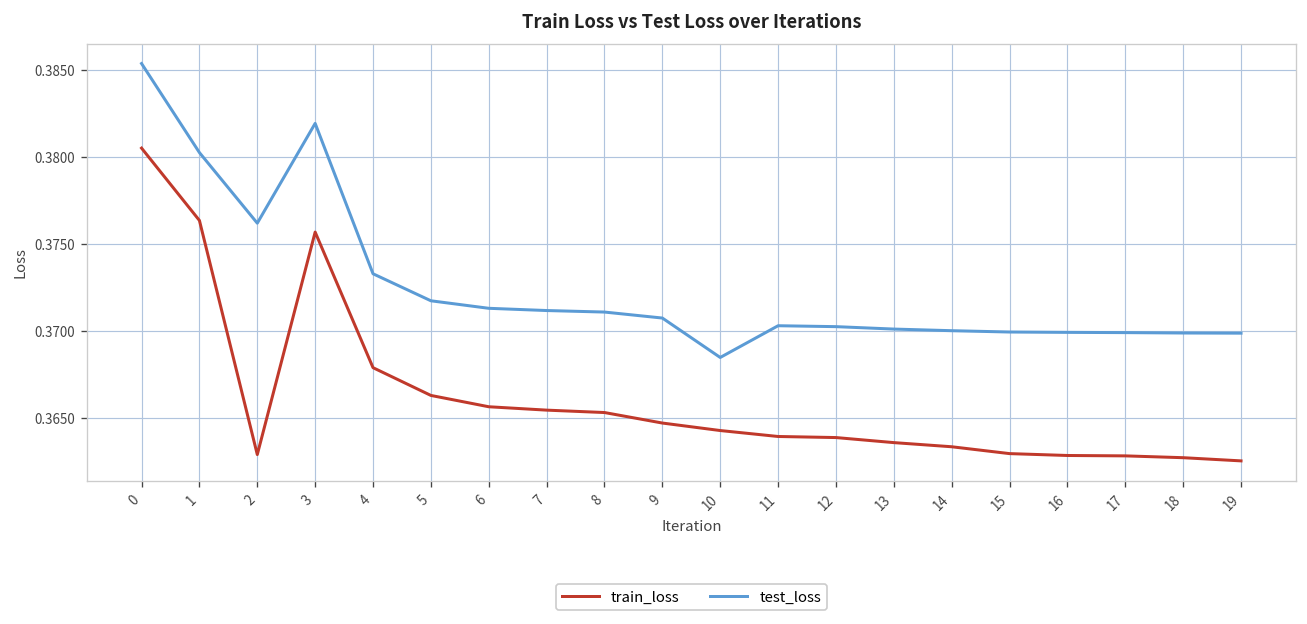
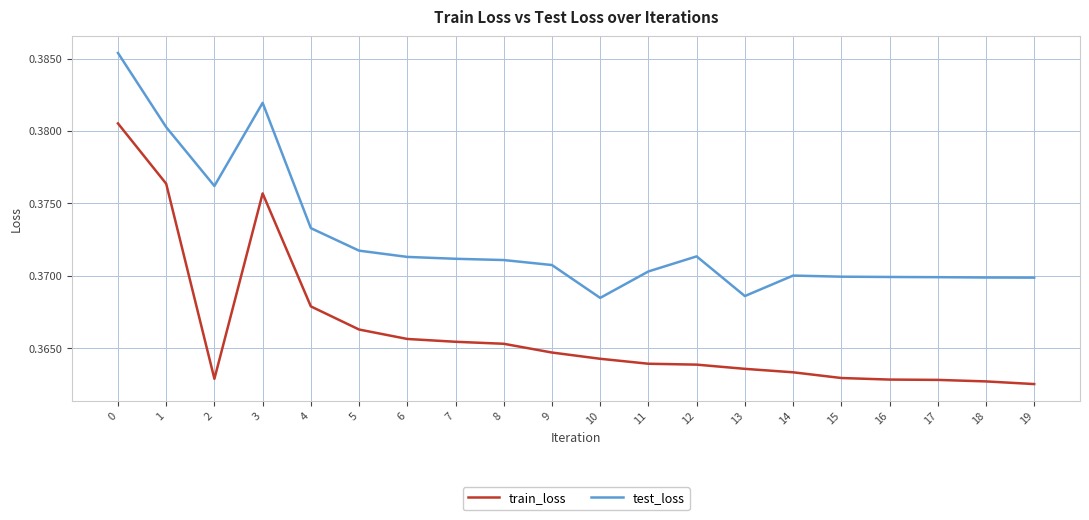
  {
    "train_loss": {
      "0": 0.3805,
      "1": 0.3764,
      "2": 0.3629,
      "3": 0.3757,
      "4": 0.3679,
      "5": 0.3663,
      "6": 0.3656,
      "7": 0.3654,
      "8": 0.3653,
      "9": 0.3647,
      "10": 0.3643,
      "11": 0.3639,
      "12": 0.3639,
      "13": 0.3636,
      "14": 0.3633,
      "15": 0.3629,
      "16": 0.3628,
      "17": 0.3628,
      "18": 0.3627,
      "19": 0.3625
    },
    "test_loss": {
      "0": 0.3854,
      "1": 0.3803,
      "2": 0.3762,
      "3": 0.3819,
      "4": 0.3733,
      "5": 0.3717,
      "6": 0.3713,
      "7": 0.3712,
      "8": 0.3711,
      "9": 0.3707,
      "10": 0.3685,
      "11": 0.3703,
-     "12": 0.3702,
-     "13": 0.3701,
+     "12": 0.3713,
+     "13": 0.3686,
      "14": 0.3700,
      "15": 0.3699,
      "16": 0.3699,
      "17": 0.3699,
      "18": 0.3699,
      "19": 0.3699
    }
  }
